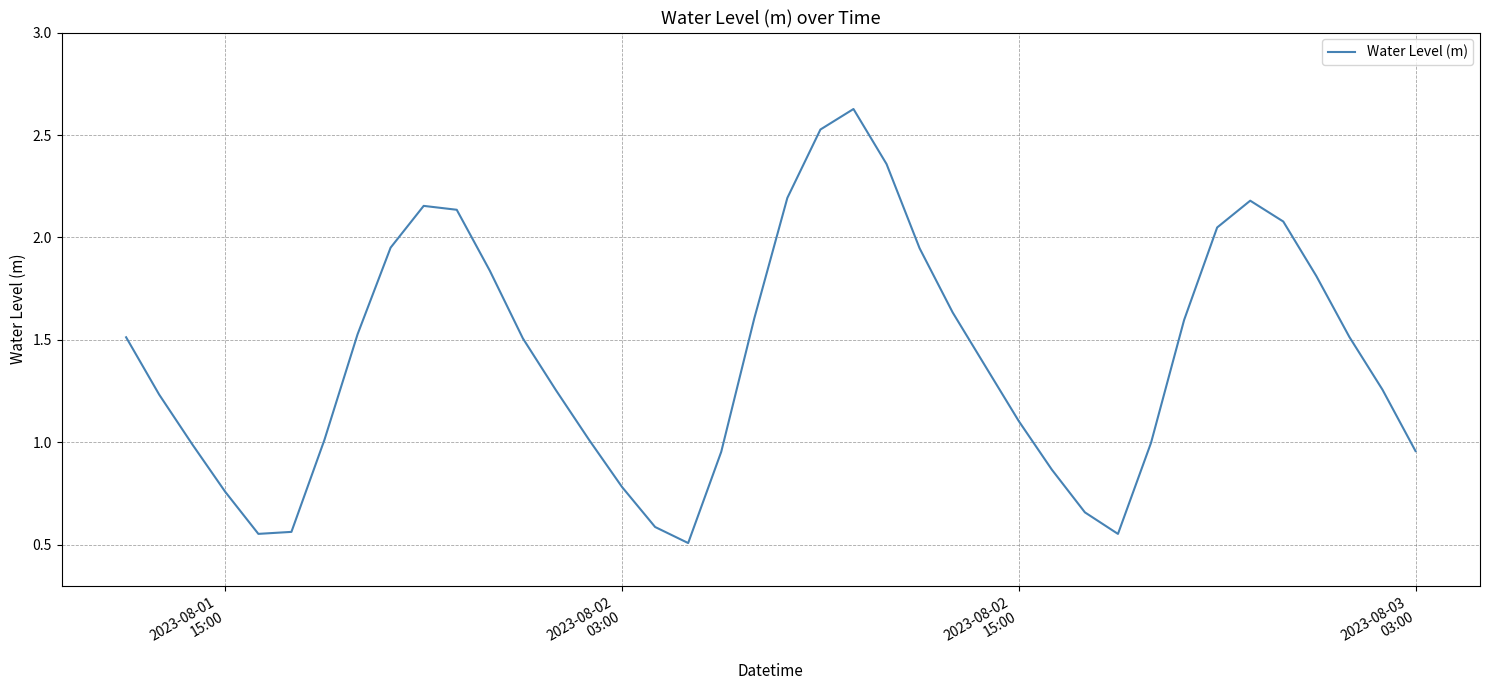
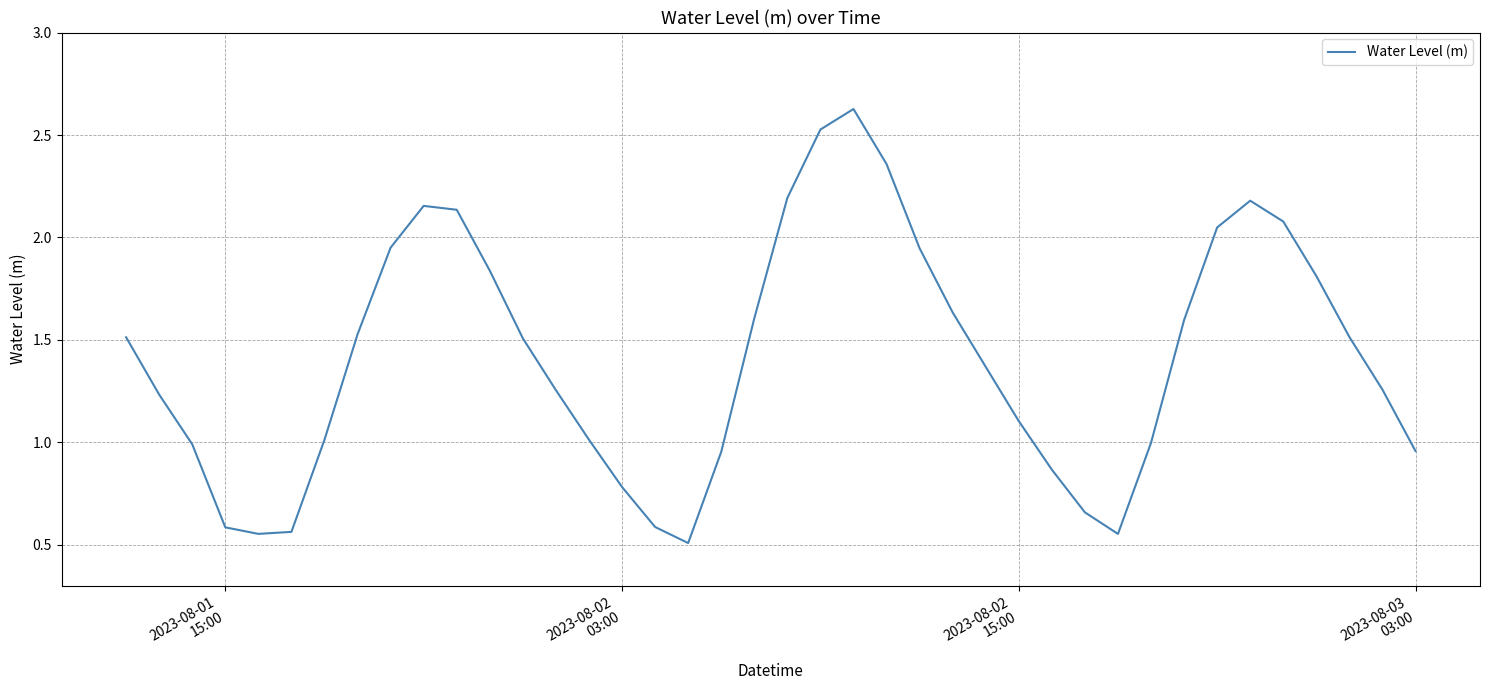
  {
-   "2023-08-01 15:00": 0.76,
+   "2023-08-01 15:00": 0.59,
    "2023-08-02 03:00": 0.78,
    "2023-08-02 15:00": 1.10,
    "2023-08-03 03:00": 0.96
  }
